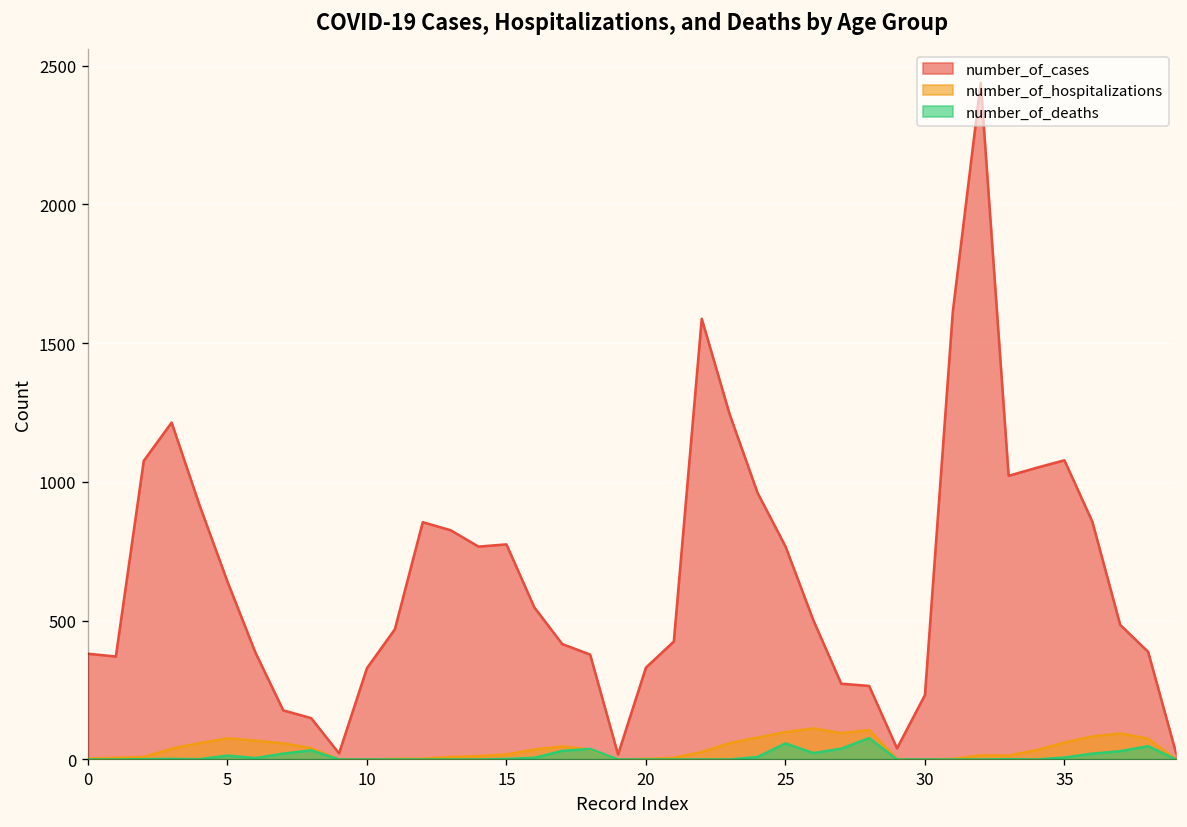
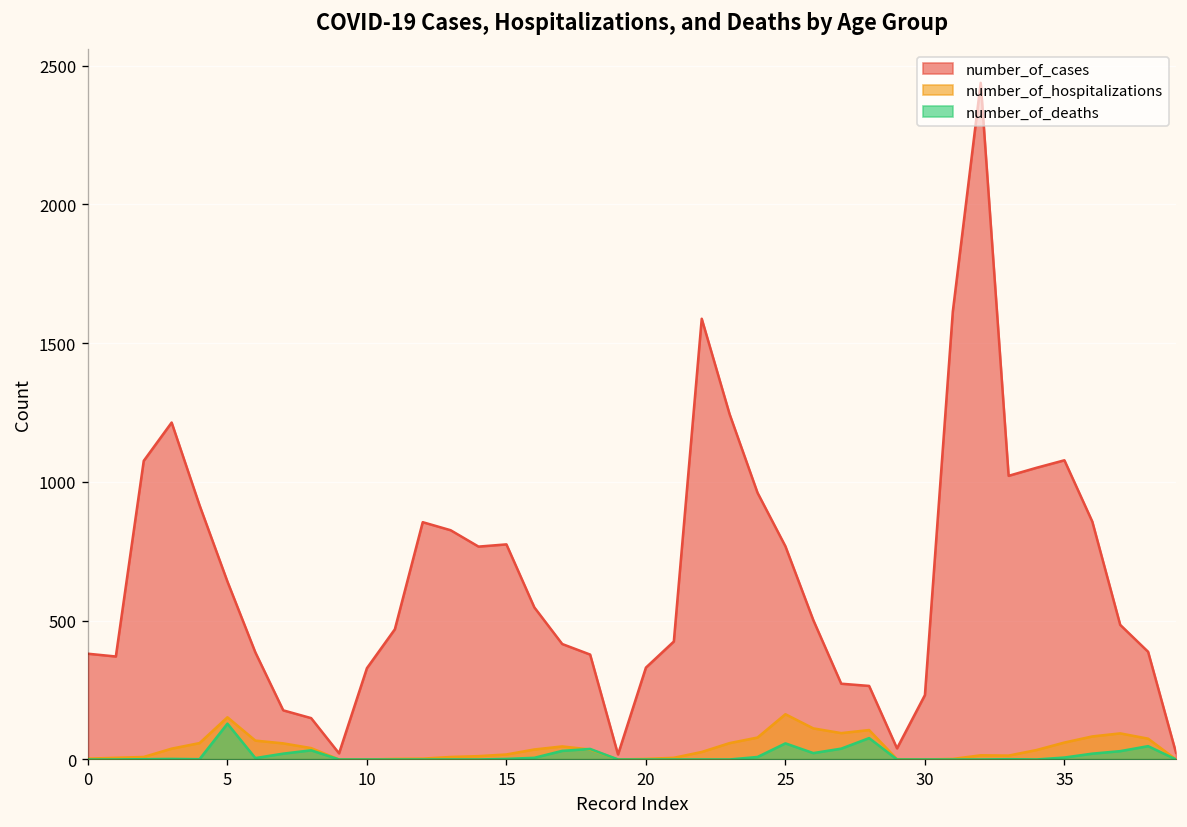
  {
    "number_of_cases": {
      "0": 380,
      "5": 640,
      "10": 330,
      "15": 780,
      "20": 330,
      "25": 770,
      "30": 230,
      "35": 1080
    },
    "number_of_hospitalizations": {
-     "5": 80,
+     "5": 150,
      "15": 20,
-     "25": 100,
+     "25": 160,
      "35": 60
    },
    "number_of_deaths": {
-     "5": 10,
+     "5": 130,
      "15": 0,
      "25": 60,
      "35": 10
    }
  }
